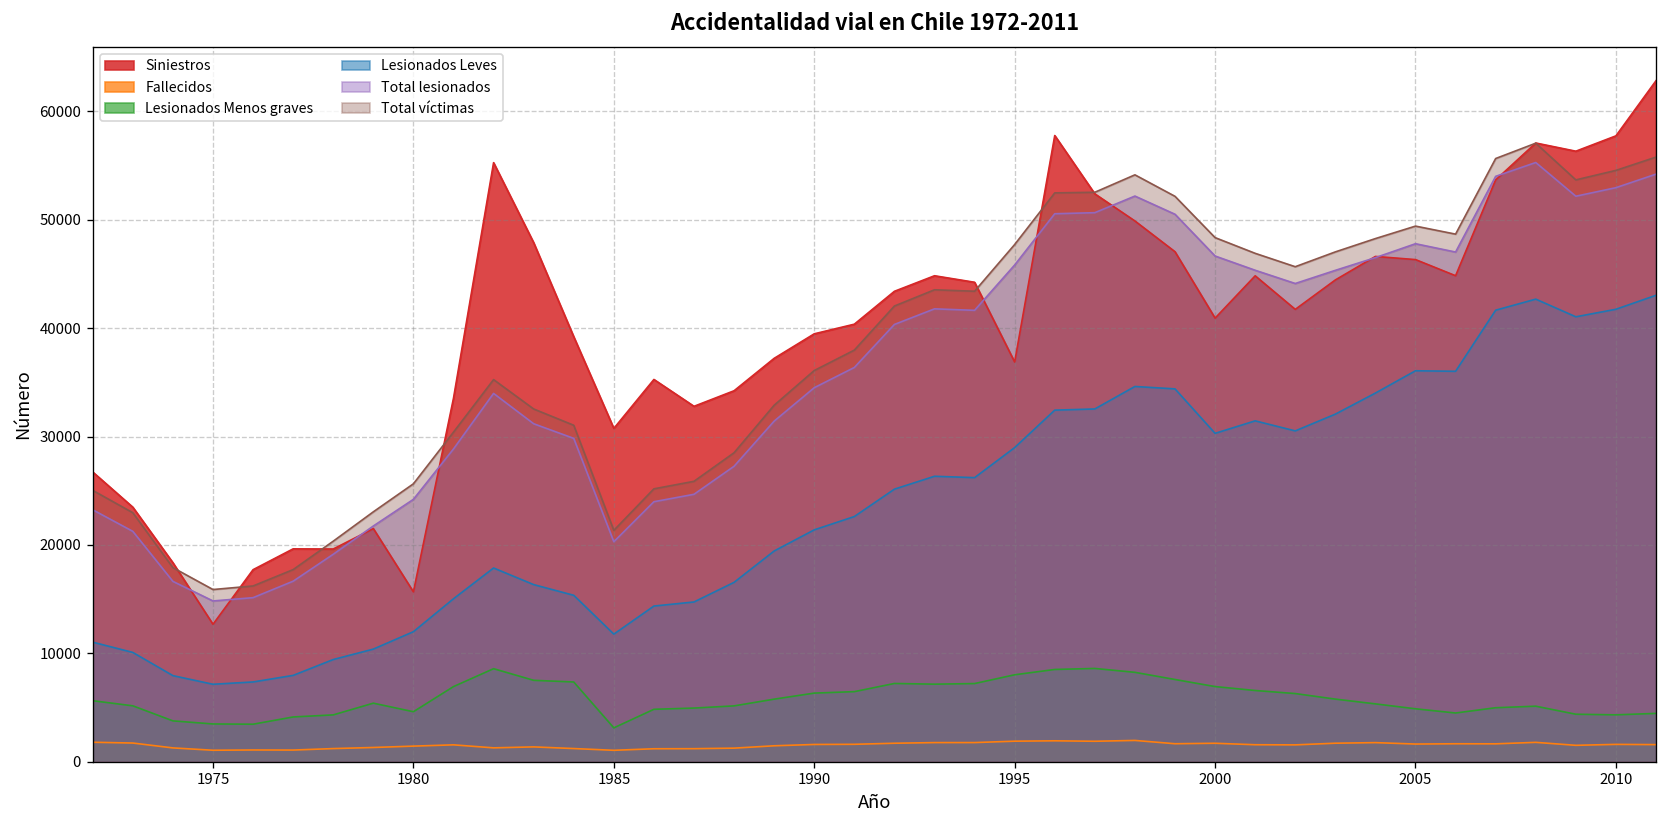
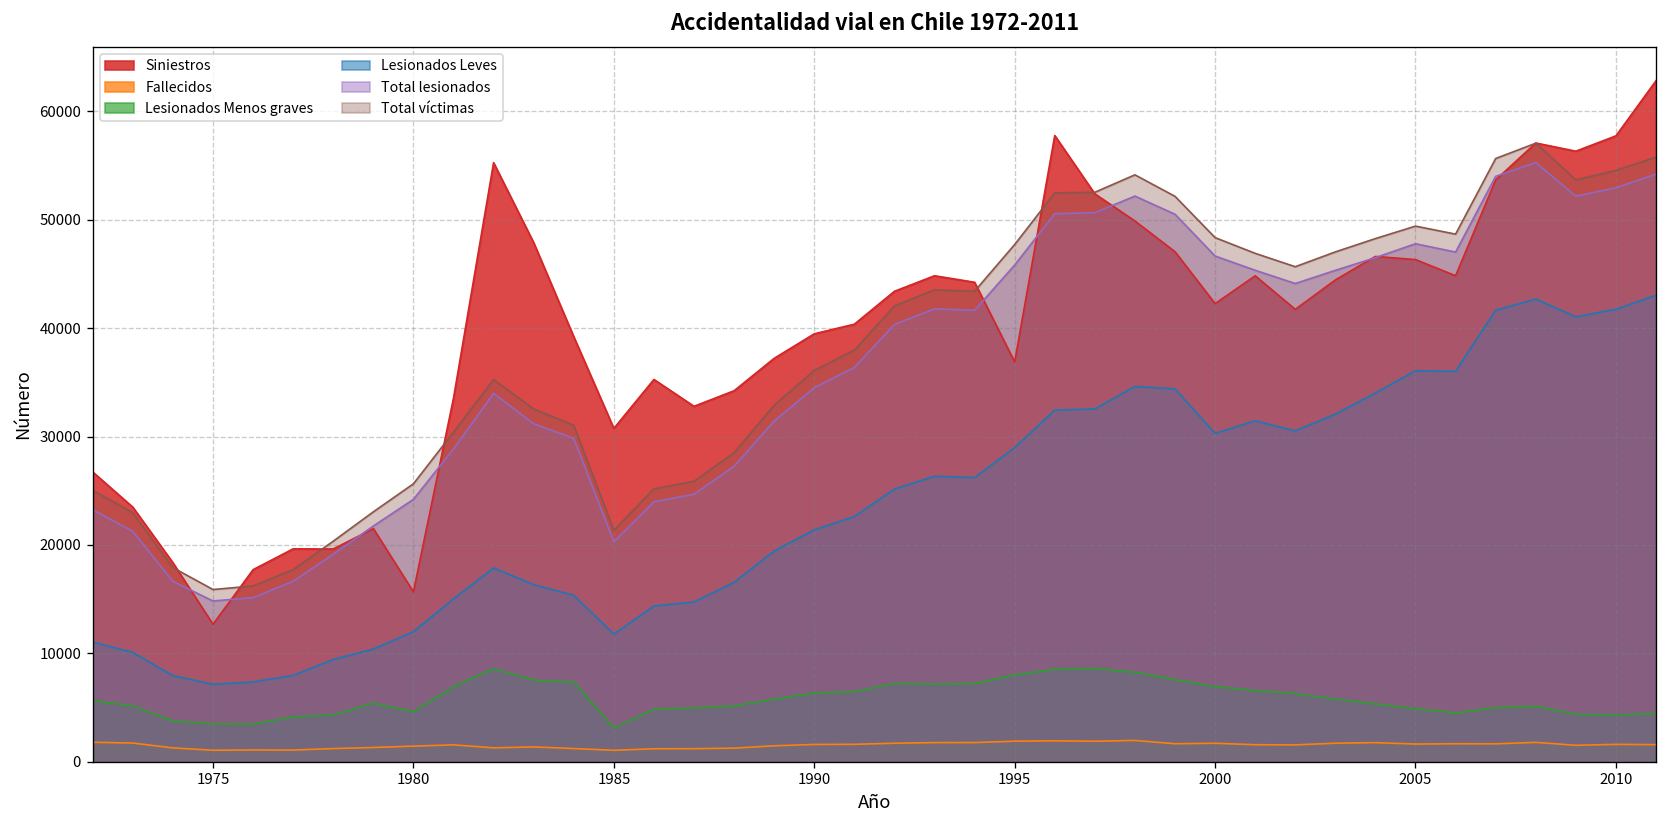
  {
    "Siniestros": {
      "1975": 13000,
      "1980": 16000,
      "1985": 31000,
      "1990": 39000,
      "1995": 37000,
-     "2000": 41000,
+     "2000": 42000,
      "2005": 46000,
      "2010": 58000
    },
    "Fallecidos": {
      "1975": 1000,
      "1980": 1000,
      "1985": 1000,
      "1990": 2000,
      "1995": 2000,
      "2000": 2000,
      "2005": 2000,
      "2010": 2000
    },
    "Lesionados Menos graves": {
      "1975": 3000,
      "1980": 5000,
      "1985": 3000,
      "1990": 6000,
      "1995": 8000,
      "2000": 7000,
      "2005": 5000,
      "2010": 4000
    },
    "Lesionados Leves": {
      "1975": 7000,
      "1980": 12000,
      "1985": 12000,
      "1990": 21000,
      "1995": 29000,
      "2000": 30000,
      "2005": 36000,
      "2010": 42000
    }
  }
